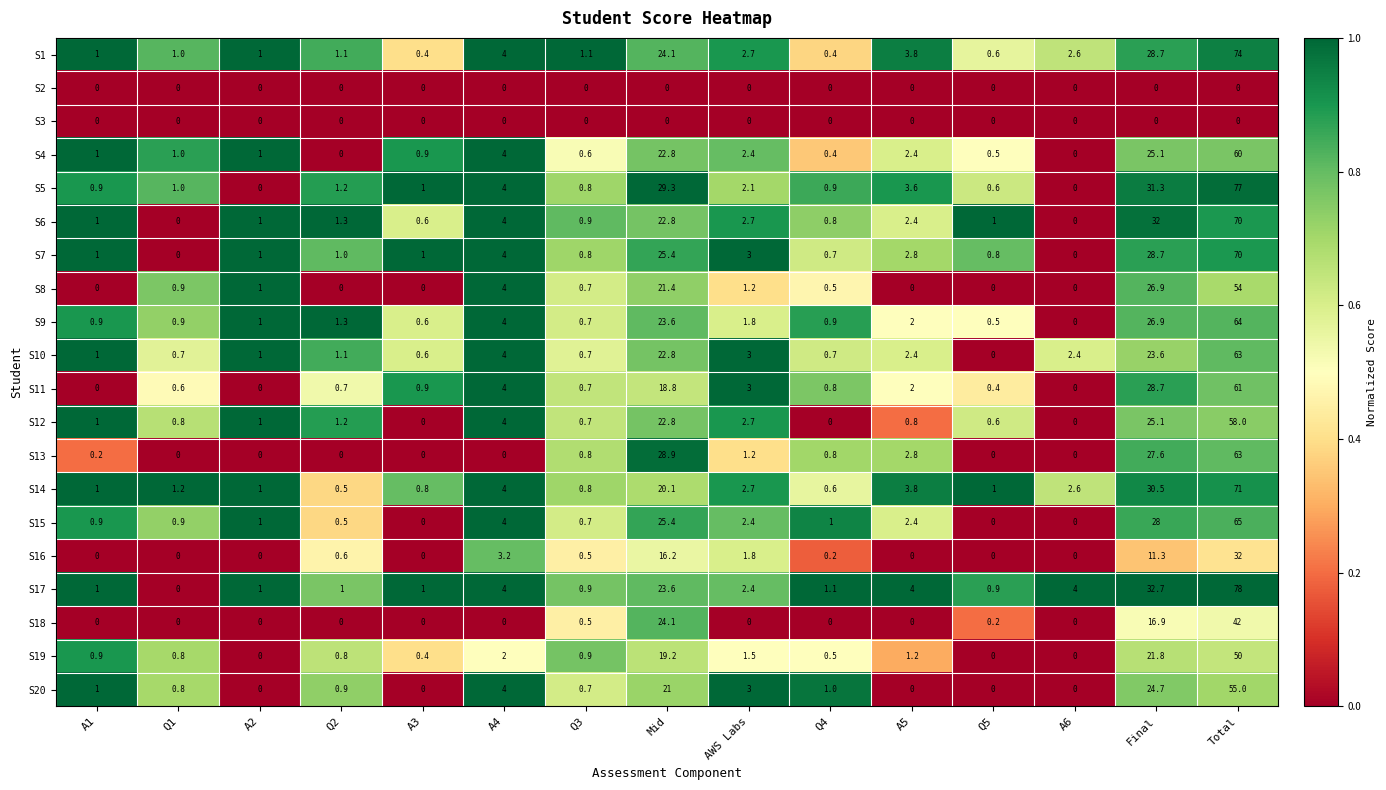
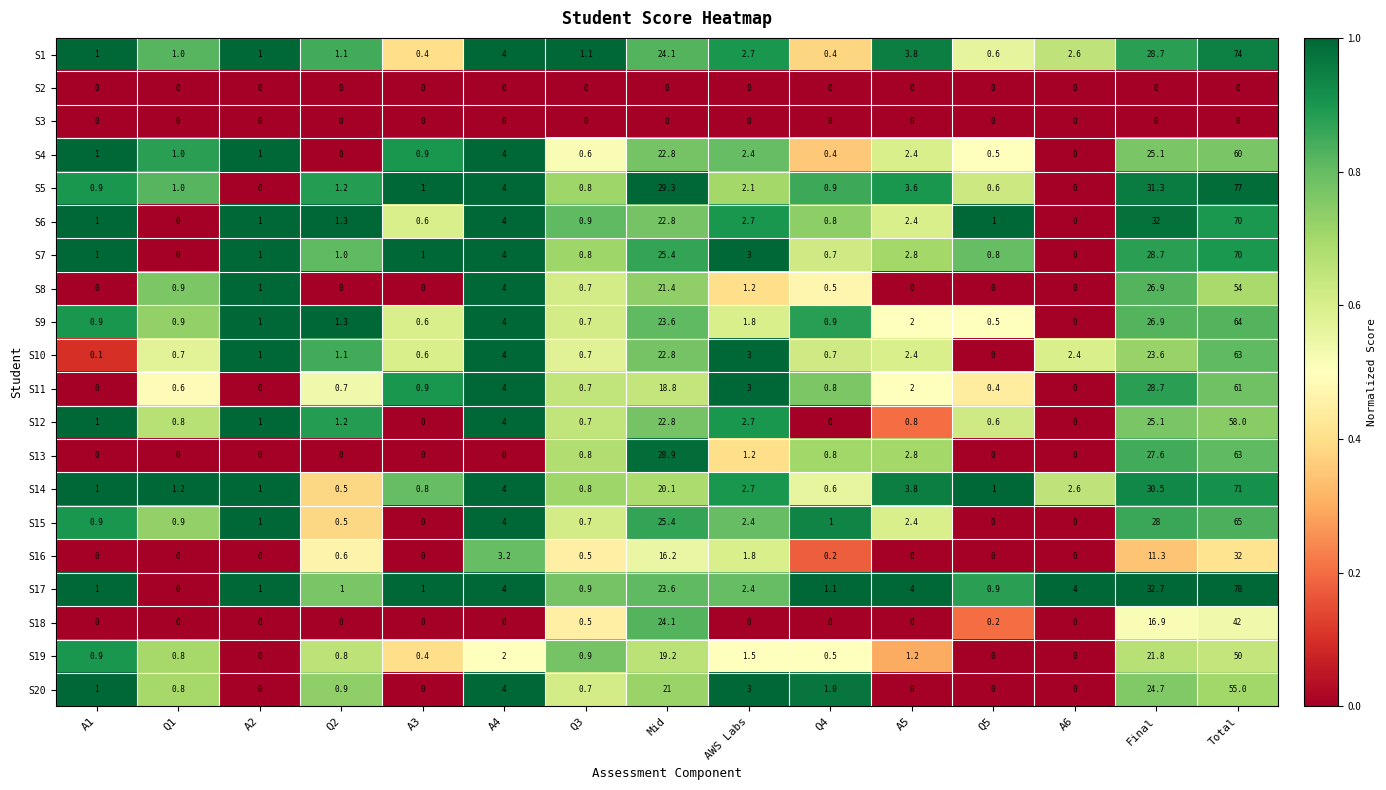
  {
    "S10": {
-     "A1": 1,
+     "A1": 0.1,
      "Q1": 0.7,
      "A2": 1,
      "Q2": 1.1,
      "A3": 0.6,
      "A4": 4,
      "Q3": 0.7,
      "Mid": 22.8,
      "AWS Labs": 3,
      "Q4": 0.7,
      "A5": 2.4,
      "Q5": 0,
      "A6": 2.4,
      "Final": 23.6,
      "Total": 63
    },
    "S13": {
-     "A1": 0.2,
+     "A1": 0,
      "Q1": 0,
      "A2": 0,
      "Q2": 0,
      "A3": 0,
      "A4": 0,
      "Q3": 0.8,
      "Mid": 28.9,
      "AWS Labs": 1.2,
      "Q4": 0.8,
      "A5": 2.8,
      "Q5": 0,
      "A6": 0,
      "Final": 27.6,
      "Total": 63
    }
  }
